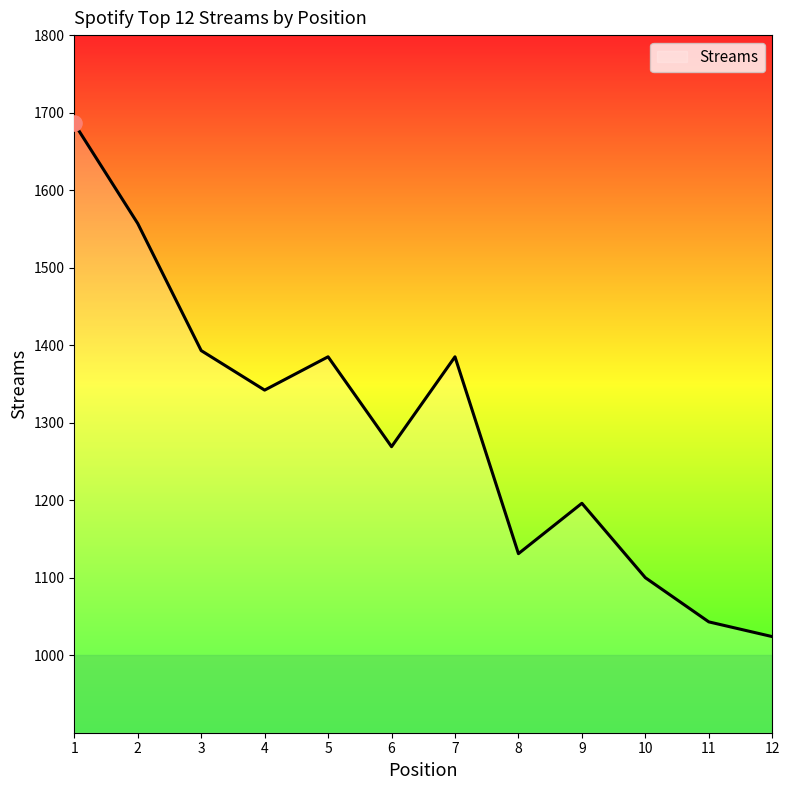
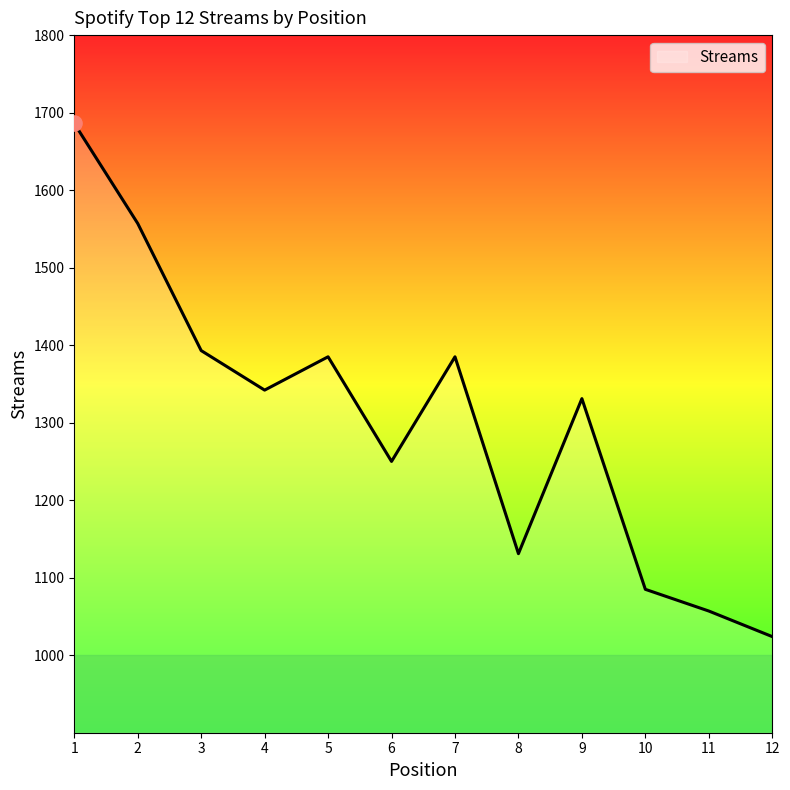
  {
    "Streams": {
      "2": 1560,
      "3": 1390,
      "4": 1340,
      "5": 1390,
-     "6": 1270,
+     "6": 1250,
      "7": 1390,
      "8": 1130,
-     "9": 1200,
-     "10": 1100,
-     "11": 1040,
+     "9": 1330,
+     "10": 1090,
+     "11": 1060,
      "12": 1020
    }
  }
